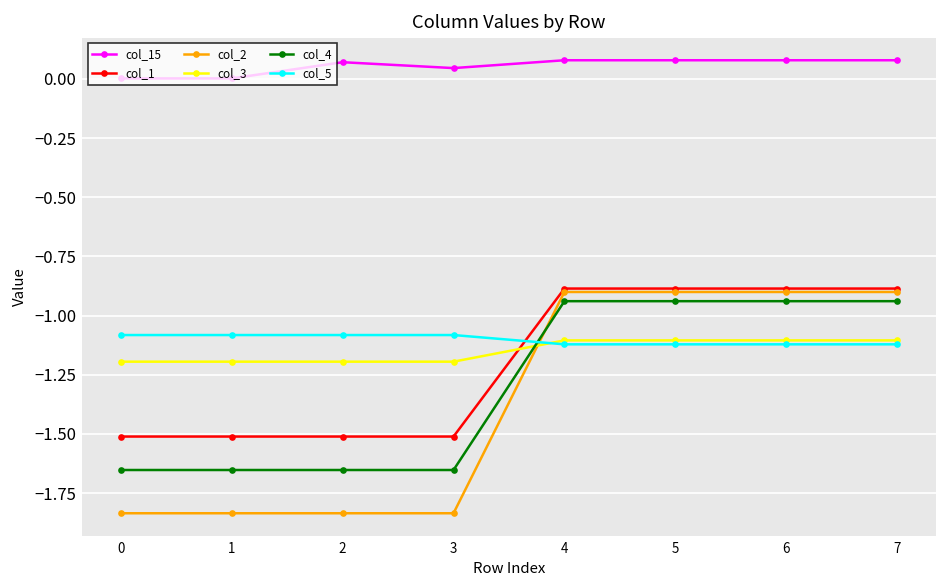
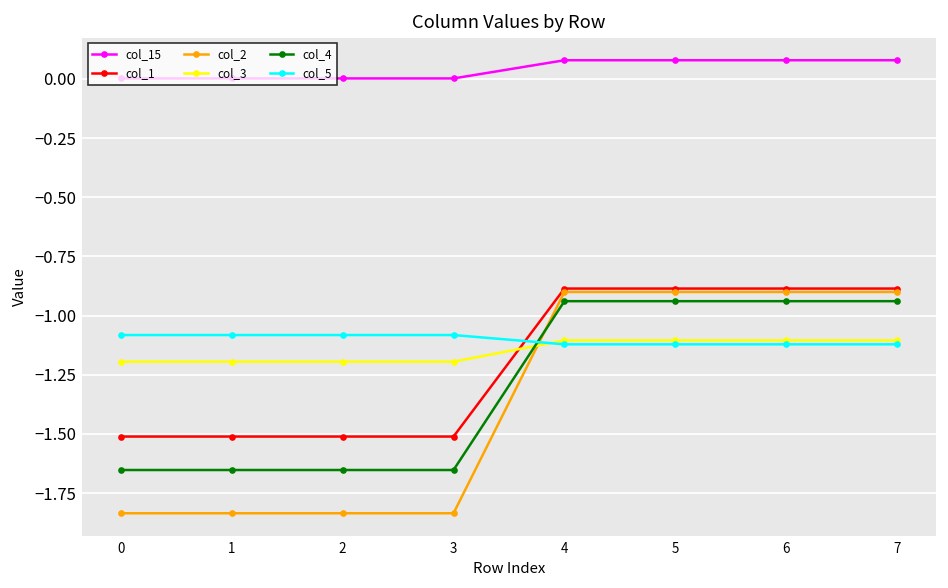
  {
    "col_15": {
-     "2": 0.07,
-     "3": 0.05,
+     "2": 0.00,
+     "3": 0.00,
      "4": 0.08,
      "5": 0.08,
      "6": 0.08,
      "7": 0.08
    },
    "col_1": {
      "0": -1.51,
      "1": -1.51,
      "2": -1.51,
      "3": -1.51,
      "4": -0.89,
      "5": -0.89,
      "6": -0.89,
      "7": -0.89
    },
    "col_2": {
      "0": -1.84,
      "1": -1.84,
      "2": -1.84,
      "3": -1.84,
      "4": -0.90,
      "5": -0.90,
      "6": -0.90,
      "7": -0.90
    },
    "col_3": {
      "0": -1.19,
      "1": -1.19,
      "2": -1.19,
      "3": -1.19,
      "4": -1.11,
      "5": -1.11,
      "6": -1.11,
      "7": -1.11
    },
    "col_4": {
      "0": -1.65,
      "1": -1.65,
      "2": -1.65,
      "3": -1.65,
      "4": -0.94,
      "5": -0.94,
      "6": -0.94,
      "7": -0.94
    },
    "col_5": {
      "0": -1.08,
      "1": -1.08,
      "2": -1.08,
      "3": -1.08,
      "4": -1.12,
      "5": -1.12,
      "6": -1.12,
      "7": -1.12
    }
  }
